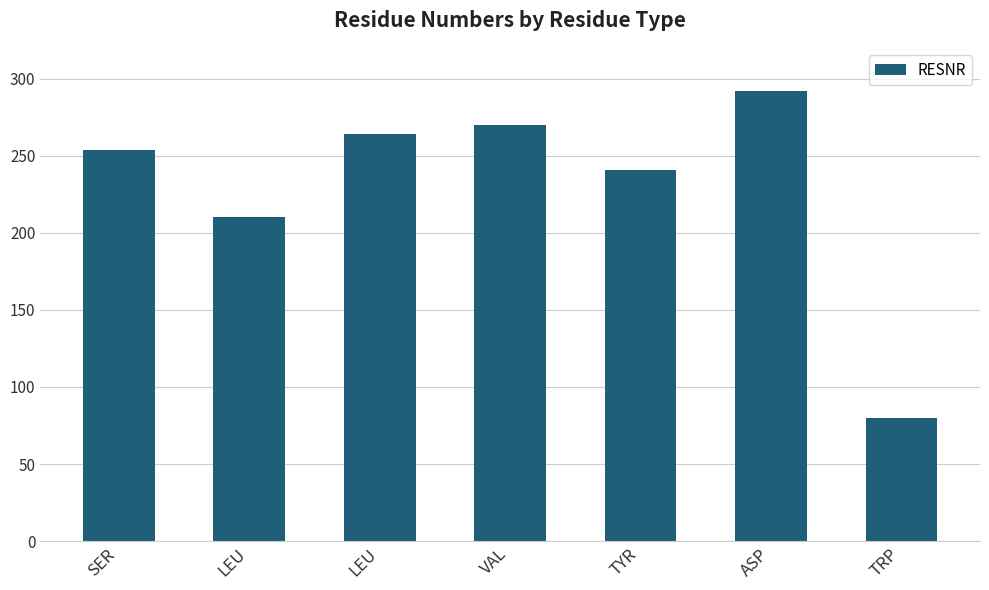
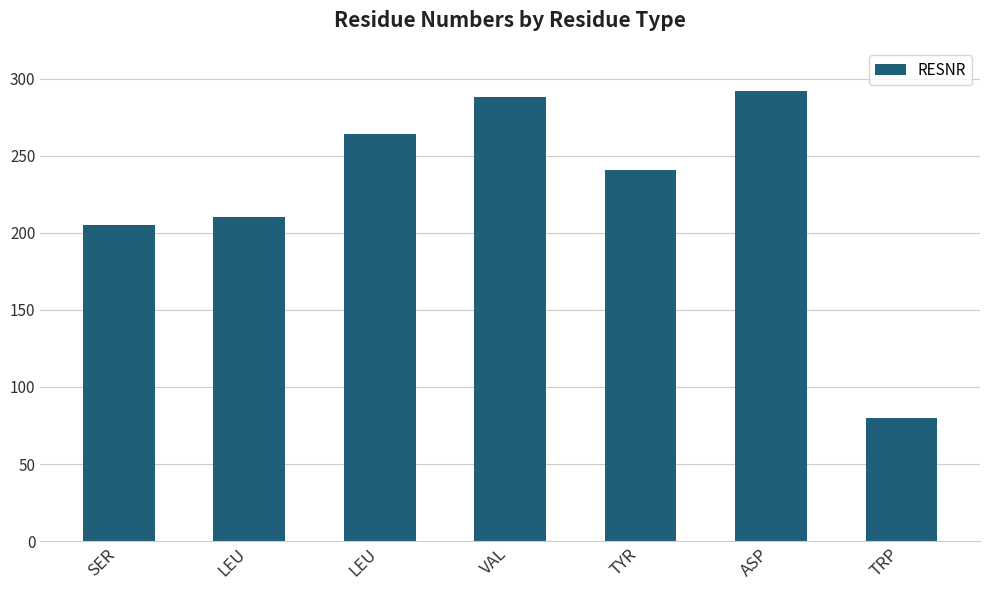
  {
-   "SER": 254,
-   "VAL": 270,
+   "SER": 205,
+   "VAL": 288,
    "TYR": 241,
    "ASP": 292,
    "TRP": 80
  }
